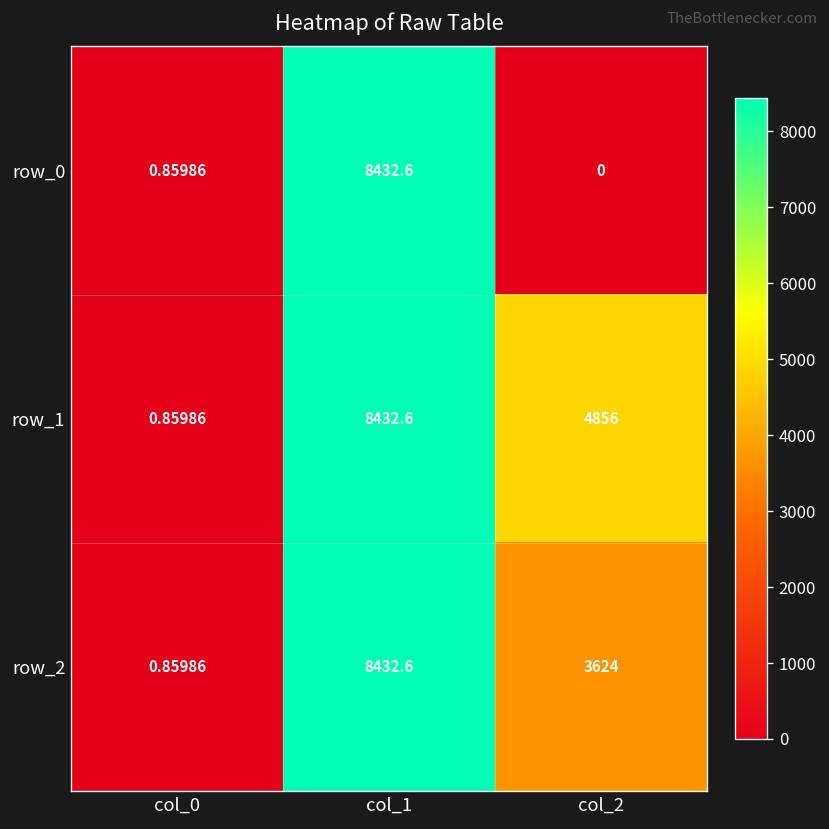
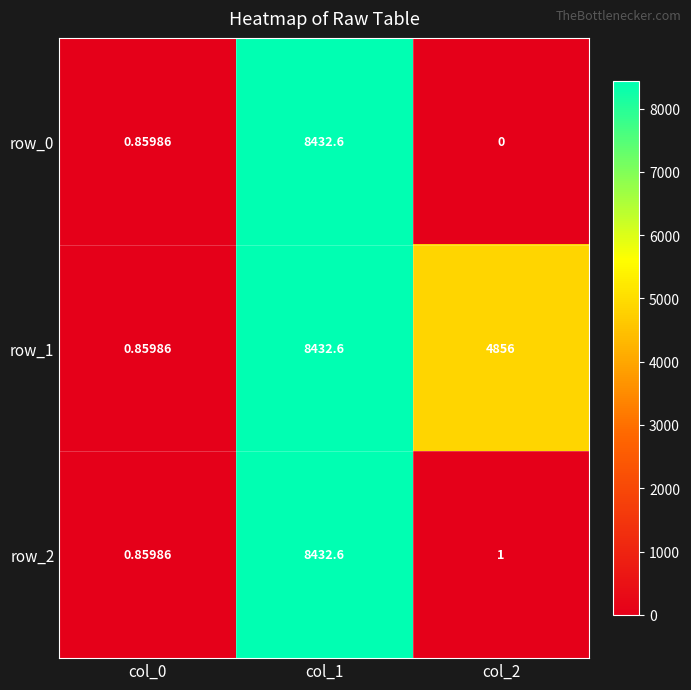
  {
    "row_0": {
      "col_0": 0.85986,
      "col_1": 8432.6,
      "col_2": 0
    },
    "row_1": {
      "col_0": 0.85986,
      "col_1": 8432.6,
      "col_2": 4856
    },
    "row_2": {
      "col_0": 0.85986,
      "col_1": 8432.6,
-     "col_2": 3624
+     "col_2": 1
    }
  }
